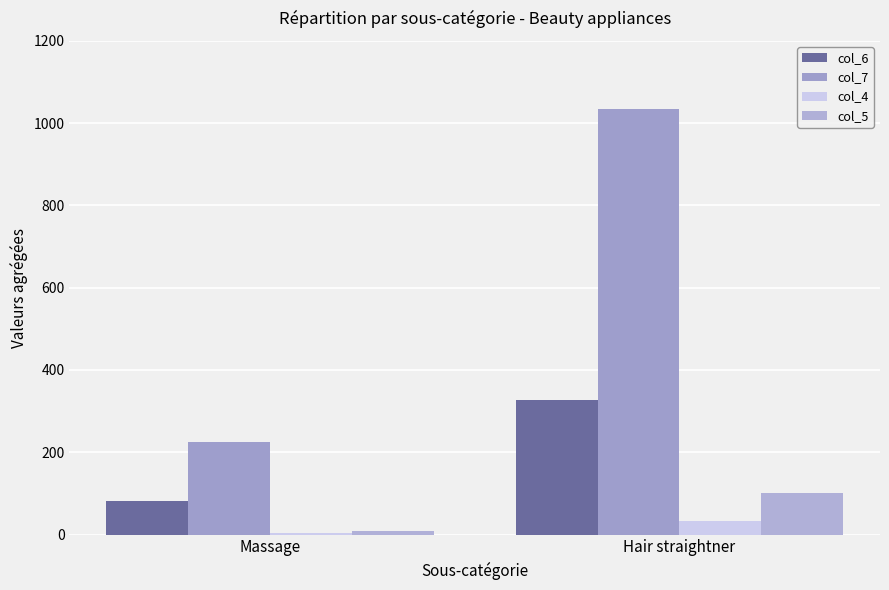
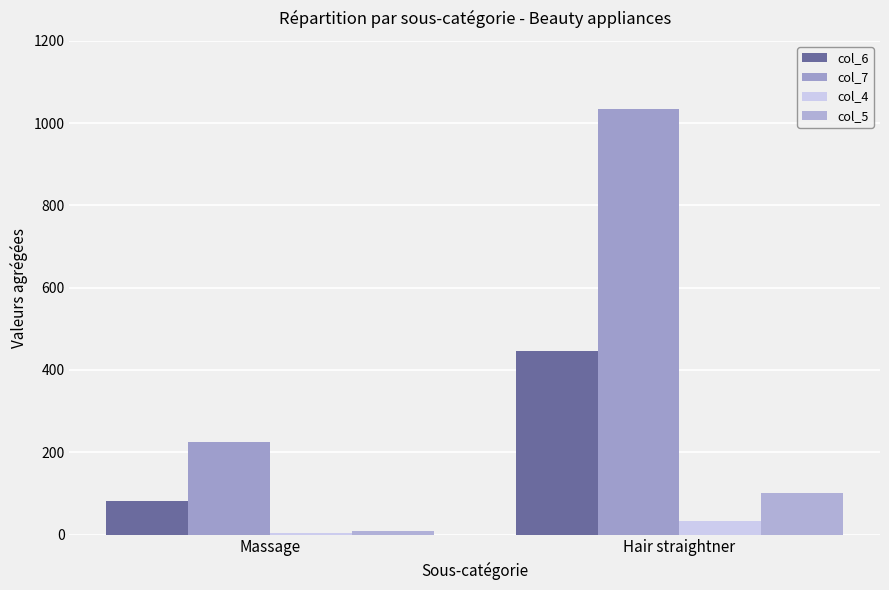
  {
    "col_6": {
      "Massage": 80,
-     "Hair straightner": 330
+     "Hair straightner": 450
    }
  }
